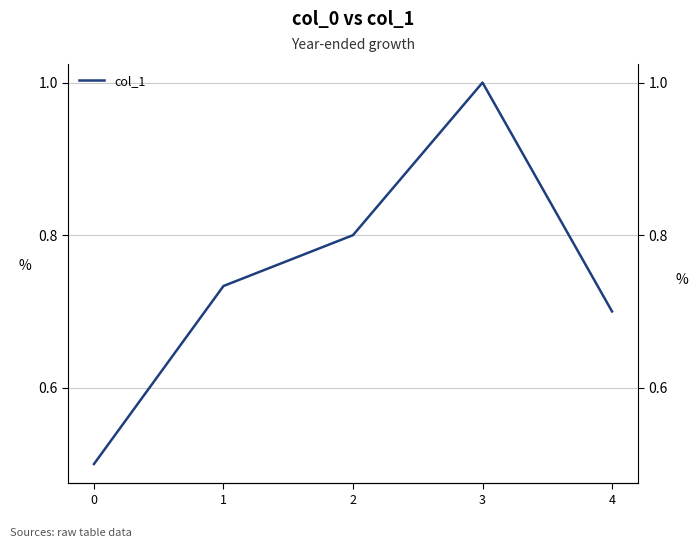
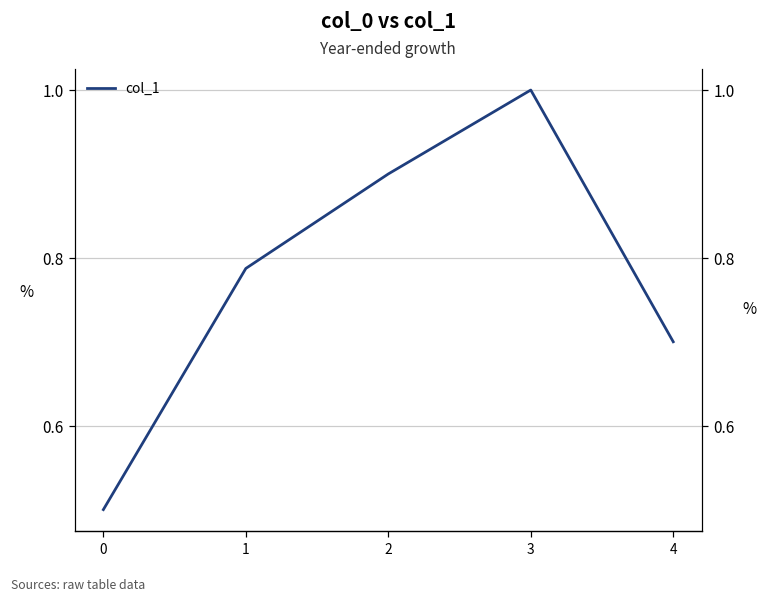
  {
    "0": 0.50,
-   "1": 0.73,
-   "2": 0.8,
+   "1": 0.79,
+   "2": 0.9,
    "3": 1.00,
    "4": 0.70
  }
